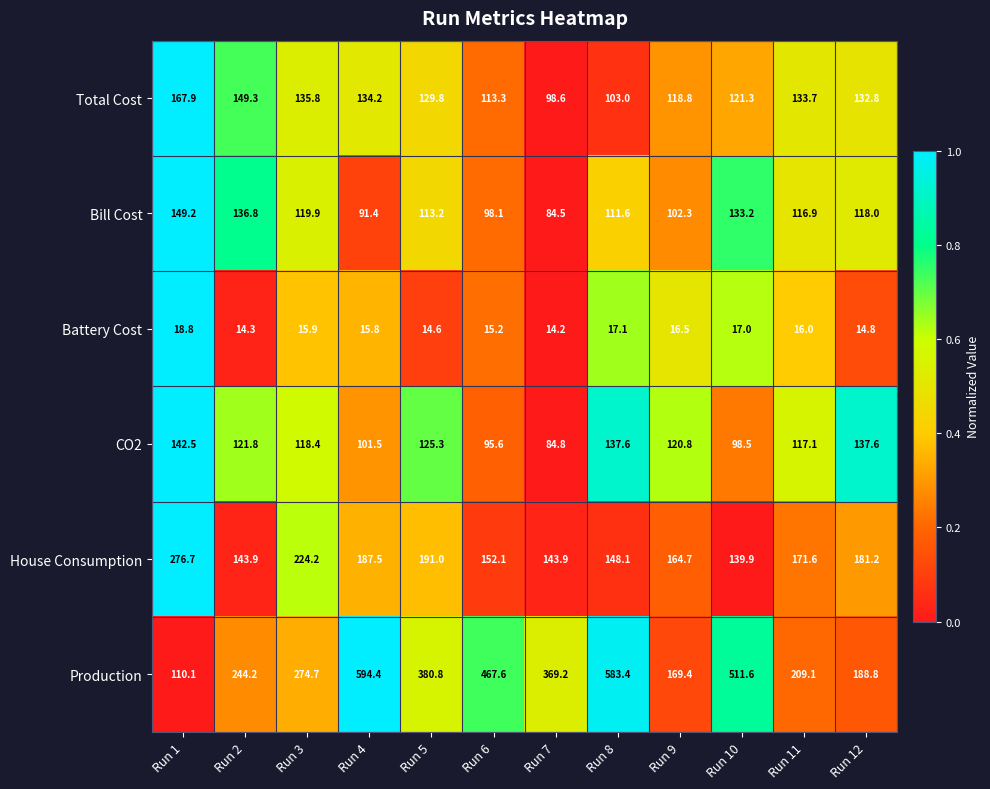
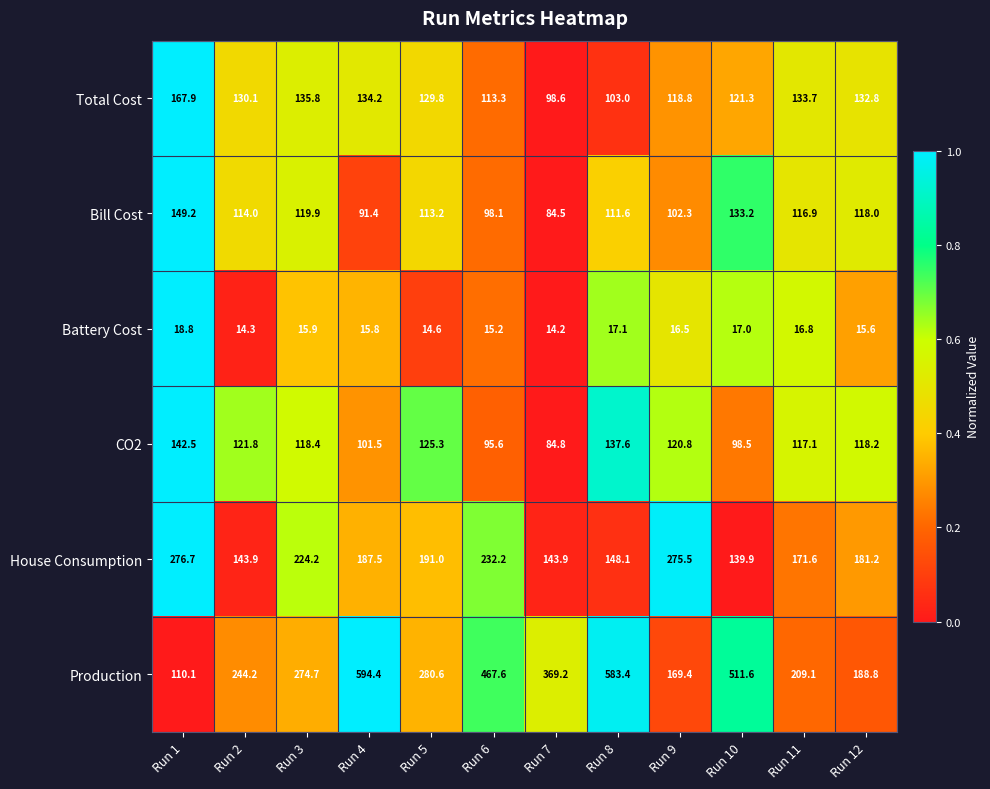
  {
    "Total Cost": {
      "Run 1": 167.9,
-     "Run 2": 149.3,
+     "Run 2": 130.1,
      "Run 3": 135.8,
      "Run 4": 134.2,
      "Run 5": 129.8,
      "Run 6": 113.3,
      "Run 7": 98.6,
      "Run 8": 103.0,
      "Run 9": 118.8,
      "Run 10": 121.3,
      "Run 11": 133.7,
      "Run 12": 132.8
    },
    "Bill Cost": {
      "Run 1": 149.2,
-     "Run 2": 136.8,
+     "Run 2": 114.0,
      "Run 3": 119.9,
      "Run 4": 91.4,
      "Run 5": 113.2,
      "Run 6": 98.1,
      "Run 7": 84.5,
      "Run 8": 111.6,
      "Run 9": 102.3,
      "Run 10": 133.2,
      "Run 11": 116.9,
      "Run 12": 118.0
    },
    "Battery Cost": {
      "Run 1": 18.8,
      "Run 2": 14.3,
      "Run 3": 15.9,
      "Run 4": 15.8,
      "Run 5": 14.6,
      "Run 6": 15.2,
      "Run 7": 14.2,
      "Run 8": 17.1,
      "Run 9": 16.5,
      "Run 10": 17.0,
-     "Run 11": 16.0,
-     "Run 12": 14.8
+     "Run 11": 16.8,
+     "Run 12": 15.6
    },
    "CO2": {
      "Run 1": 142.5,
      "Run 2": 121.8,
      "Run 3": 118.4,
      "Run 4": 101.5,
      "Run 5": 125.3,
      "Run 6": 95.6,
      "Run 7": 84.8,
      "Run 8": 137.6,
      "Run 9": 120.8,
      "Run 10": 98.5,
      "Run 11": 117.1,
-     "Run 12": 137.6
+     "Run 12": 118.2
    },
    "House Consumption": {
      "Run 1": 276.7,
      "Run 2": 143.9,
      "Run 3": 224.2,
      "Run 4": 187.5,
      "Run 5": 191.0,
-     "Run 6": 152.1,
+     "Run 6": 232.2,
      "Run 7": 143.9,
      "Run 8": 148.1,
-     "Run 9": 164.7,
+     "Run 9": 275.5,
      "Run 10": 139.9,
      "Run 11": 171.6,
      "Run 12": 181.2
    },
    "Production": {
      "Run 1": 110.1,
      "Run 2": 244.2,
      "Run 3": 274.7,
      "Run 4": 594.4,
-     "Run 5": 380.8,
+     "Run 5": 280.6,
      "Run 6": 467.6,
      "Run 7": 369.2,
      "Run 8": 583.4,
      "Run 9": 169.4,
      "Run 10": 511.6,
      "Run 11": 209.1,
      "Run 12": 188.8
    }
  }
